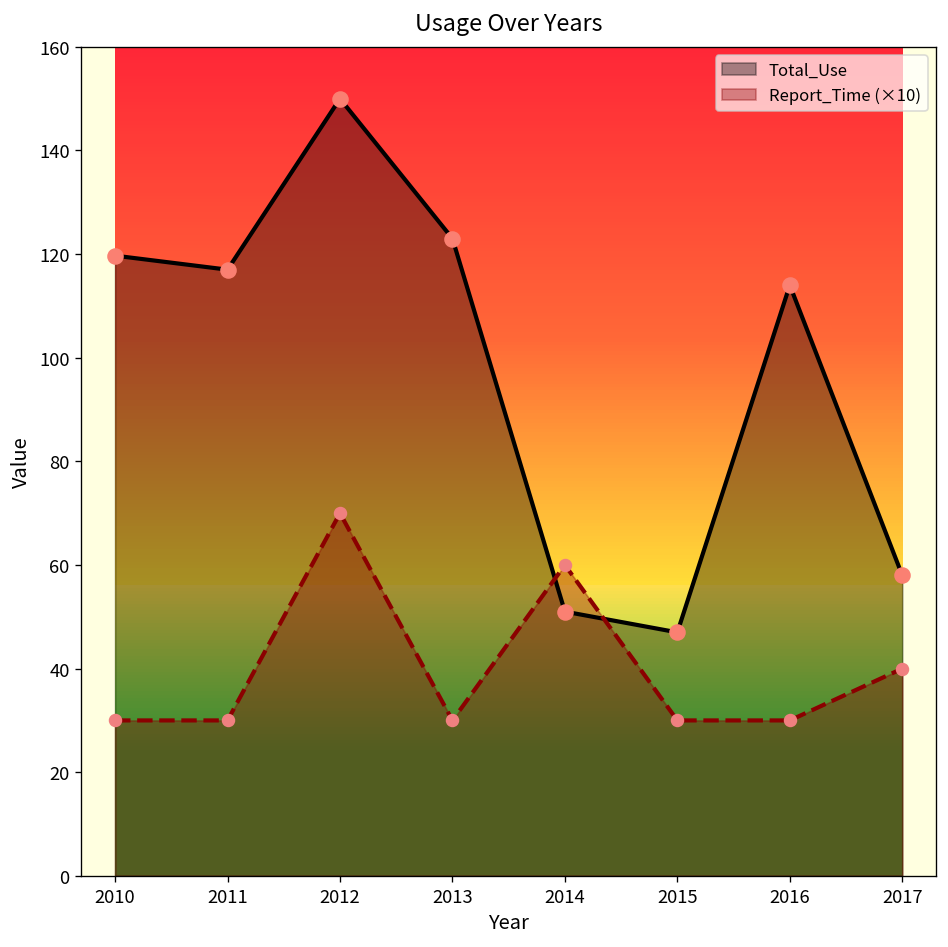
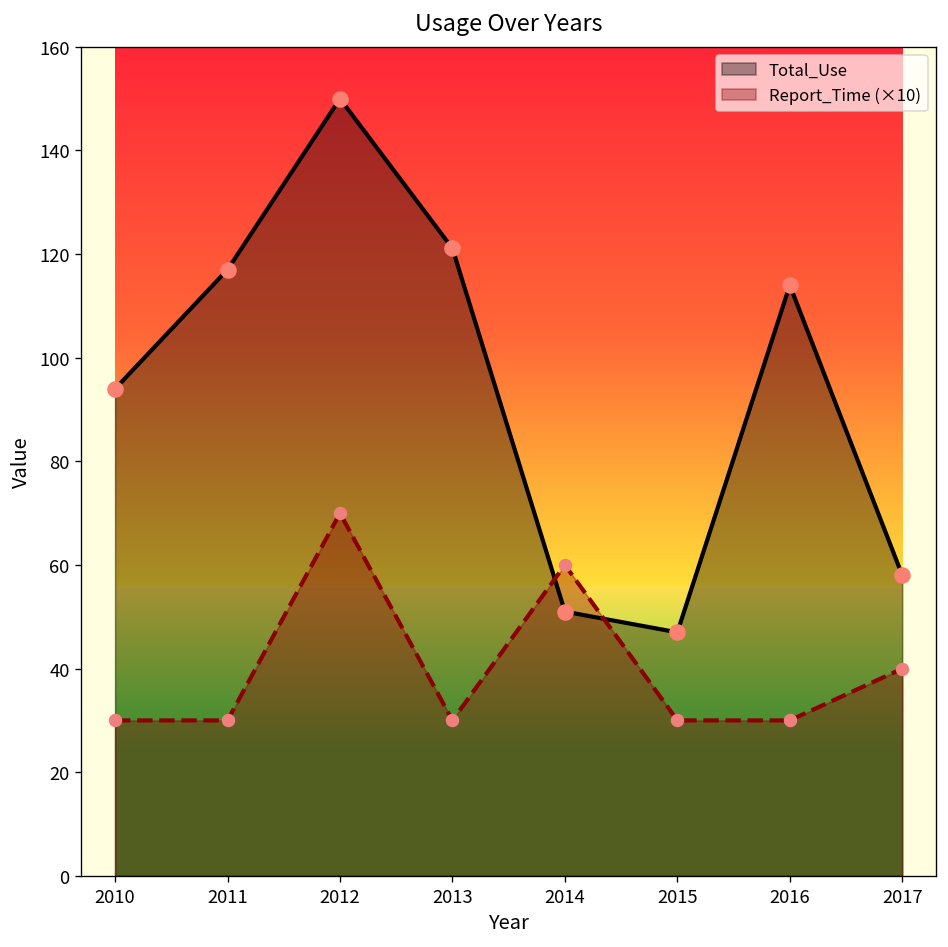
  {
    "Total_Use": {
-     "2010": 120,
+     "2010": 94,
      "2011": 117,
      "2012": 150,
-     "2013": 123,
+     "2013": 121,
      "2014": 51,
      "2015": 47,
      "2016": 114,
      "2017": 58
    },
    "Report_Time (×10)": {
      "2010": 30,
      "2011": 30,
      "2012": 70,
      "2013": 30,
      "2014": 60,
      "2015": 30,
      "2016": 30,
      "2017": 40
    }
  }
